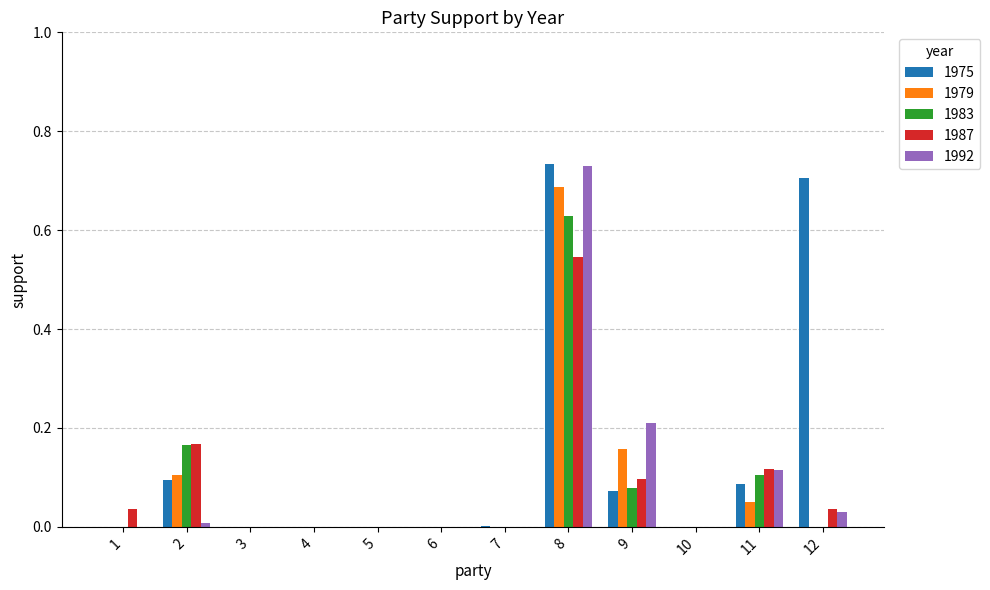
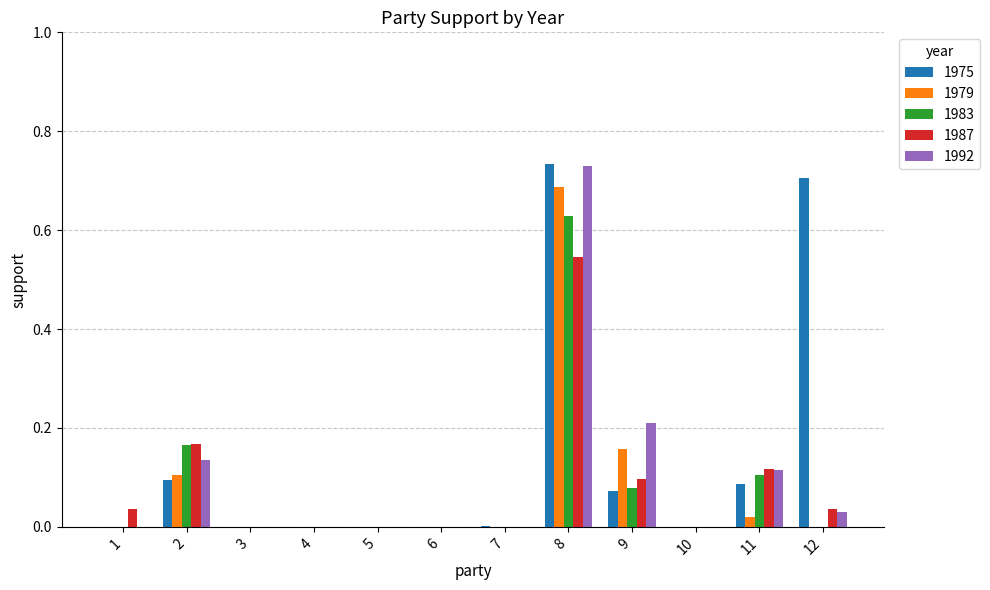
  {
    "1975": {
      "1": 0.00,
      "2": 0.09,
      "3": 0.00,
      "4": 0.00,
      "5": 0.00,
      "6": 0.00,
      "8": 0.73,
      "9": 0.07,
      "10": 0.00,
      "11": 0.09,
      "12": 0.71
    },
    "1979": {
      "1": 0.00,
      "2": 0.10,
      "3": 0.00,
      "4": 0.00,
      "5": 0.00,
      "6": 0.00,
      "7": 0.00,
      "8": 0.69,
      "9": 0.16,
      "10": 0.00,
-     "11": 0.05,
+     "11": 0.02,
      "12": 0.00
    },
    "1983": {
      "1": 0.00,
      "2": 0.17,
      "3": 0.00,
      "4": 0.00,
      "5": 0.00,
      "6": 0.00,
      "7": 0.00,
      "8": 0.63,
      "9": 0.08,
      "10": 0.00,
      "11": 0.10,
      "12": 0.00
    },
    "1987": {
      "1": 0.04,
      "2": 0.17,
      "3": 0.00,
      "4": 0.00,
      "5": 0.00,
      "6": 0.00,
      "7": 0.00,
      "8": 0.55,
      "9": 0.10,
      "10": 0.00,
      "11": 0.12,
      "12": 0.04
    },
    "1992": {
      "1": 0.00,
-     "2": 0.01,
+     "2": 0.14,
      "3": 0.00,
      "4": 0.00,
      "5": 0.00,
      "6": 0.00,
      "7": 0.00,
      "8": 0.73,
      "9": 0.21,
      "10": 0.00,
      "11": 0.11,
      "12": 0.03
    }
  }
